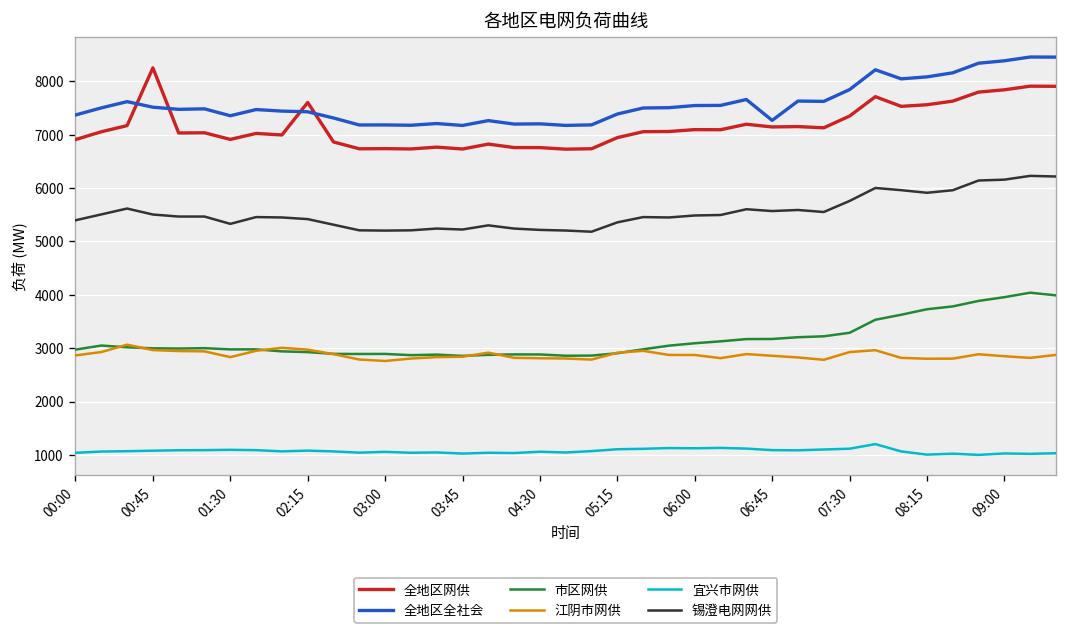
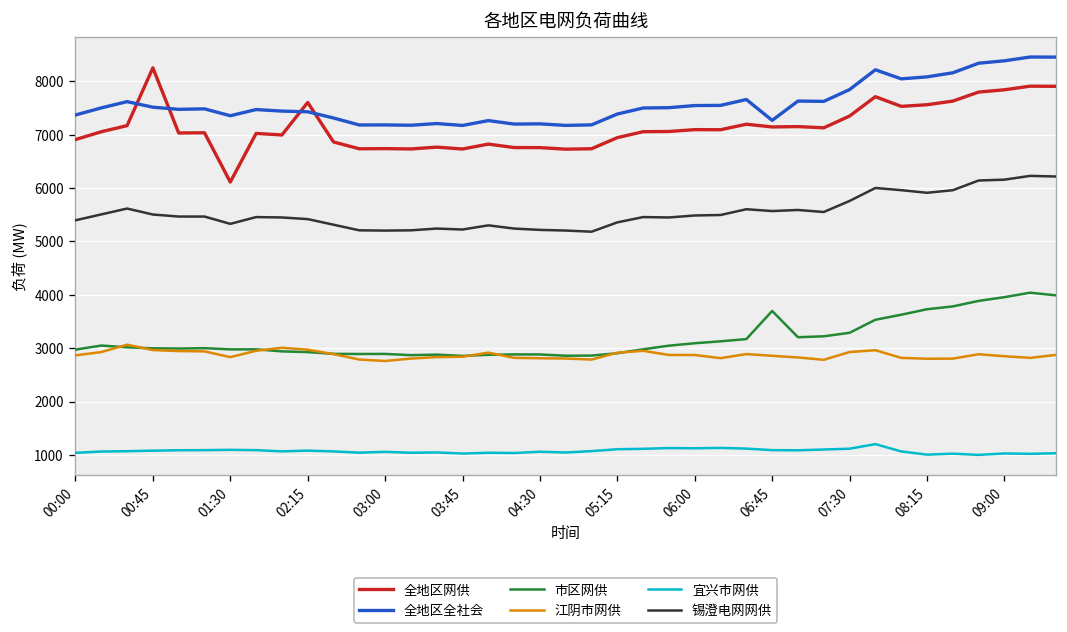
  {
    "全地区网供": {
      "00:00": 6900,
      "00:45": 8200,
-     "01:30": 6900,
+     "01:30": 6100,
      "02:15": 7600,
      "03:00": 6700,
      "03:45": 6700,
      "04:30": 6800,
      "05:15": 6900,
      "06:00": 7100,
      "06:45": 7100,
      "07:30": 7300,
      "08:15": 7600,
      "09:00": 7800
    },
    "全地区全社会": {
      "00:00": 7400,
      "00:45": 7500,
      "01:30": 7400,
      "02:15": 7400,
      "03:00": 7200,
      "03:45": 7200,
      "04:30": 7200,
      "05:15": 7400,
      "06:00": 7500,
      "06:45": 7300,
      "07:30": 7800,
      "08:15": 8100,
      "09:00": 8400
    },
    "市区网供": {
      "00:00": 3000,
      "01:30": 3000,
      "03:00": 2900,
      "04:30": 2900,
      "06:00": 3100,
-     "06:45": 3200,
+     "06:45": 3700,
      "07:30": 3300,
      "08:15": 3700,
      "09:00": 4000
    },
    "江阴市网供": {
      "00:00": 2900,
      "01:30": 2800,
      "03:00": 2800,
      "04:30": 2800,
      "06:00": 2900,
      "06:45": 2900,
      "07:30": 2900,
      "08:15": 2800,
      "09:00": 2800
    },
    "宜兴市网供": {
      "00:00": 1000,
      "00:45": 1100,
      "01:30": 1100,
      "02:15": 1100,
      "03:00": 1100,
      "03:45": 1000,
      "04:30": 1100,
      "05:15": 1100,
      "06:00": 1100,
      "06:45": 1100,
      "07:30": 1100,
      "08:15": 1000,
      "09:00": 1000
    },
    "锡澄电网网供": {
      "00:00": 5400,
      "00:45": 5500,
      "01:30": 5300,
      "02:15": 5400,
      "03:00": 5200,
      "03:45": 5200,
      "04:30": 5200,
      "05:15": 5400,
      "06:00": 5500,
      "06:45": 5600,
      "07:30": 5800,
      "08:15": 5900,
      "09:00": 6200
    }
  }
